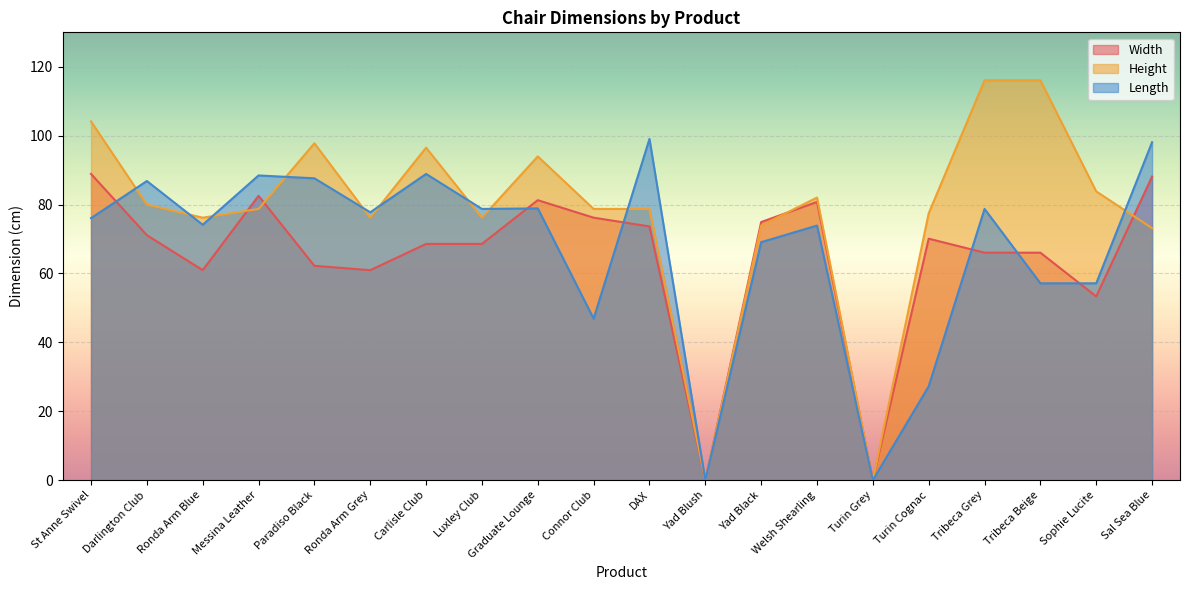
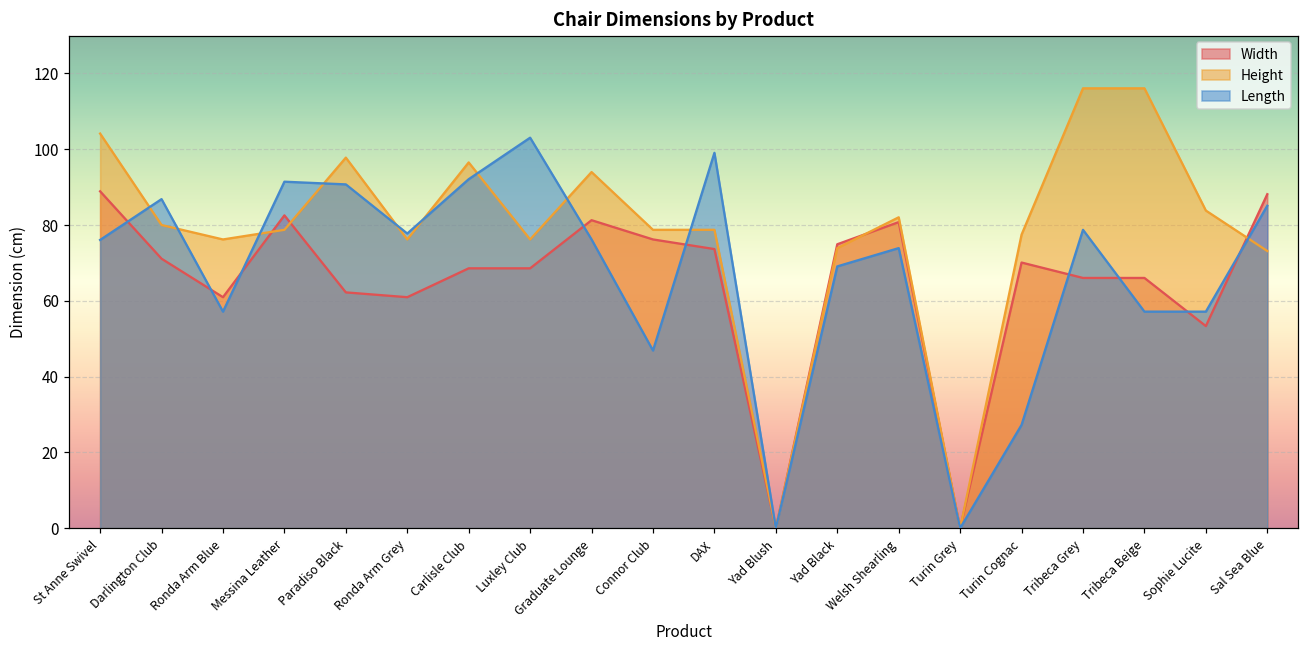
  {
    "Width": {
      "St Anne Swivel": 89,
      "Darlington Club": 71,
      "Ronda Arm Blue": 61,
      "Messina Leather": 83,
      "Paradiso Black": 62,
      "Ronda Arm Grey": 61,
      "Carlisle Club": 69,
      "Luxley Club": 69,
      "Graduate Lounge": 81,
      "Connor Club": 76,
      "DAX": 74,
      "Yad Black": 75,
      "Welsh Shearling": 81,
      "Turin Cognac": 70,
      "Tribeca Grey": 66,
      "Tribeca Beige": 66,
      "Sophie Lucite": 53,
      "Sal Sea Blue": 88
    },
    "Height": {
      "St Anne Swivel": 104,
      "Darlington Club": 80,
      "Ronda Arm Blue": 76,
      "Messina Leather": 79,
      "Paradiso Black": 98,
      "Ronda Arm Grey": 76,
      "Carlisle Club": 97,
      "Luxley Club": 76,
      "Graduate Lounge": 94,
      "Connor Club": 79,
      "DAX": 79,
      "Yad Black": 74,
      "Welsh Shearling": 82,
      "Turin Cognac": 77,
      "Tribeca Grey": 116,
      "Tribeca Beige": 116,
      "Sophie Lucite": 84,
      "Sal Sea Blue": 73
    },
    "Length": {
      "St Anne Swivel": 76,
      "Darlington Club": 87,
-     "Ronda Arm Blue": 74,
-     "Messina Leather": 88,
-     "Paradiso Black": 88,
+     "Ronda Arm Blue": 57,
+     "Messina Leather": 91,
+     "Paradiso Black": 91,
      "Ronda Arm Grey": 78,
-     "Carlisle Club": 89,
-     "Luxley Club": 79,
-     "Graduate Lounge": 79,
+     "Carlisle Club": 92,
+     "Luxley Club": 103,
+     "Graduate Lounge": 76,
      "Connor Club": 47,
      "DAX": 99,
      "Yad Black": 69,
      "Welsh Shearling": 74,
      "Turin Cognac": 27,
      "Tribeca Grey": 79,
      "Tribeca Beige": 57,
      "Sophie Lucite": 57,
-     "Sal Sea Blue": 98
+     "Sal Sea Blue": 85
    }
  }
